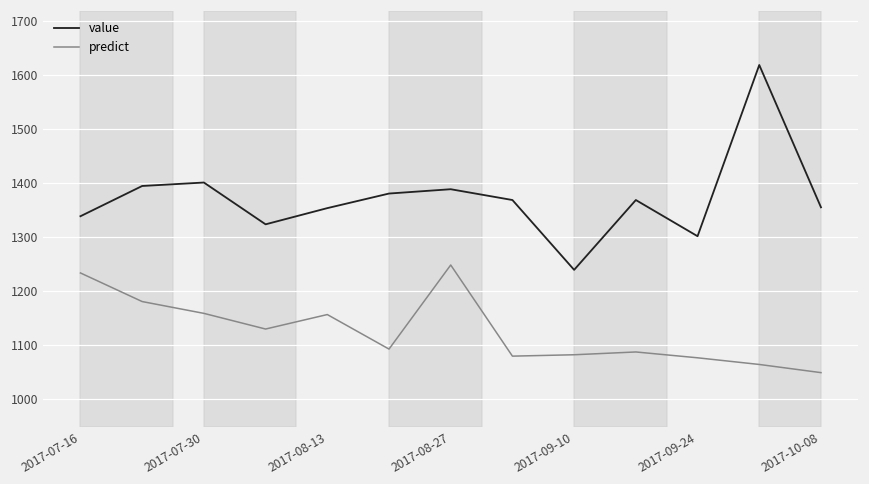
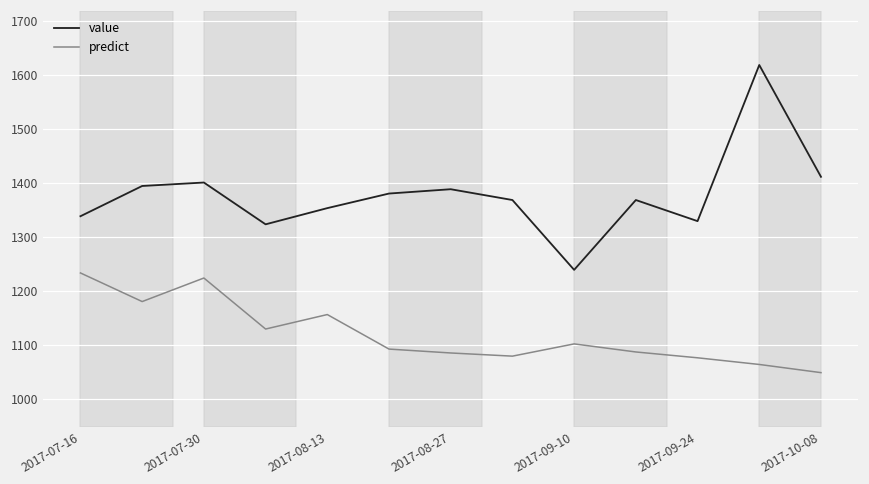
  {
    "value": {
      "2017-07-16": 1340,
      "2017-07-30": 1400,
      "2017-08-13": 1350,
      "2017-08-27": 1390,
      "2017-09-10": 1240,
-     "2017-09-24": 1300,
-     "2017-10-08": 1360
+     "2017-09-24": 1330,
+     "2017-10-08": 1410
    },
    "predict": {
      "2017-07-16": 1230,
-     "2017-07-30": 1160,
+     "2017-07-30": 1220,
      "2017-08-13": 1160,
-     "2017-08-27": 1250,
-     "2017-09-10": 1080,
+     "2017-08-27": 1090,
+     "2017-09-10": 1100,
      "2017-09-24": 1080,
      "2017-10-08": 1050
    }
  }
